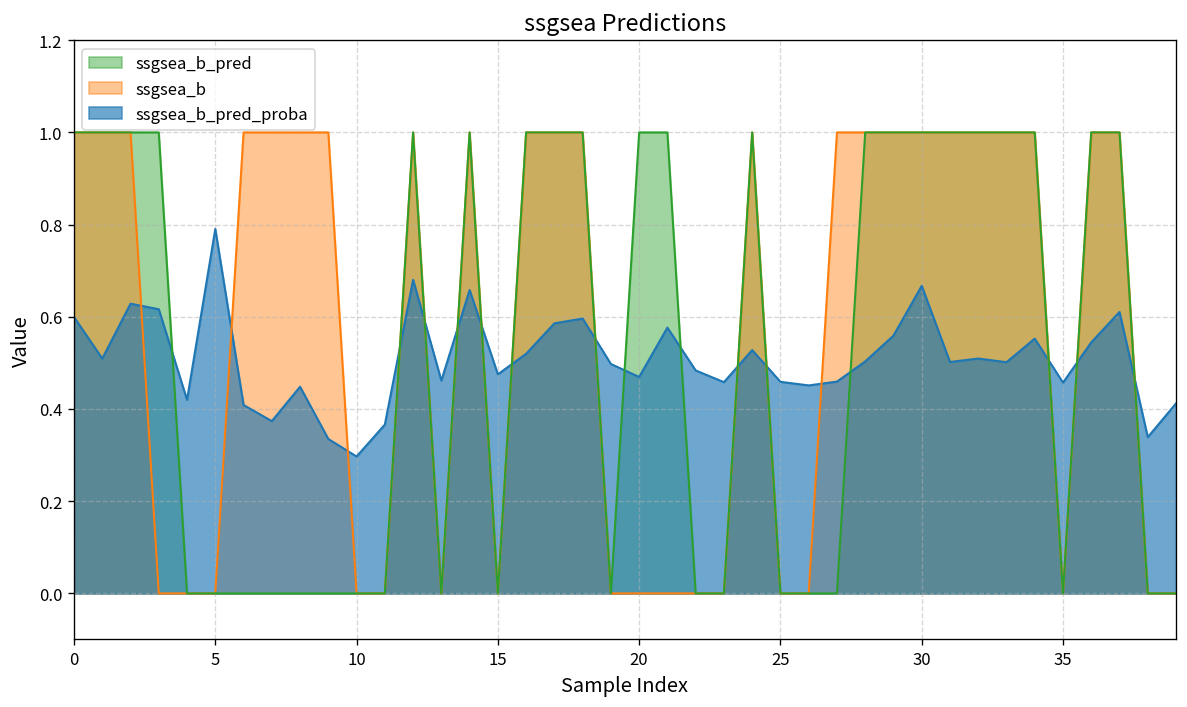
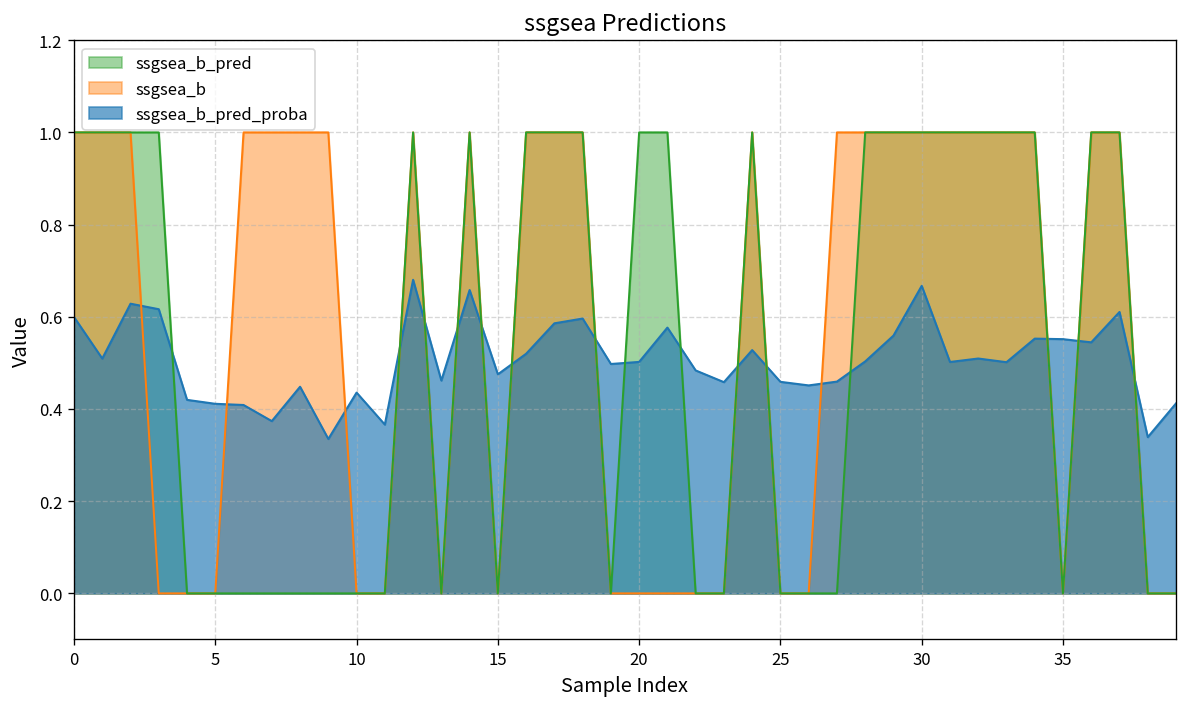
  {
    "ssgsea_b_pred": {
      "20": 1.00
    },
    "ssgsea_b": {
      "20": 0.00
    },
    "ssgsea_b_pred_proba": {
      "0": 0.60,
-     "5": 0.79,
-     "10": 0.30,
+     "5": 0.41,
+     "10": 0.44,
      "15": 0.48,
-     "20": 0.47,
+     "20": 0.50,
      "25": 0.46,
      "30": 0.67,
-     "35": 0.46
+     "35": 0.55
    }
  }
